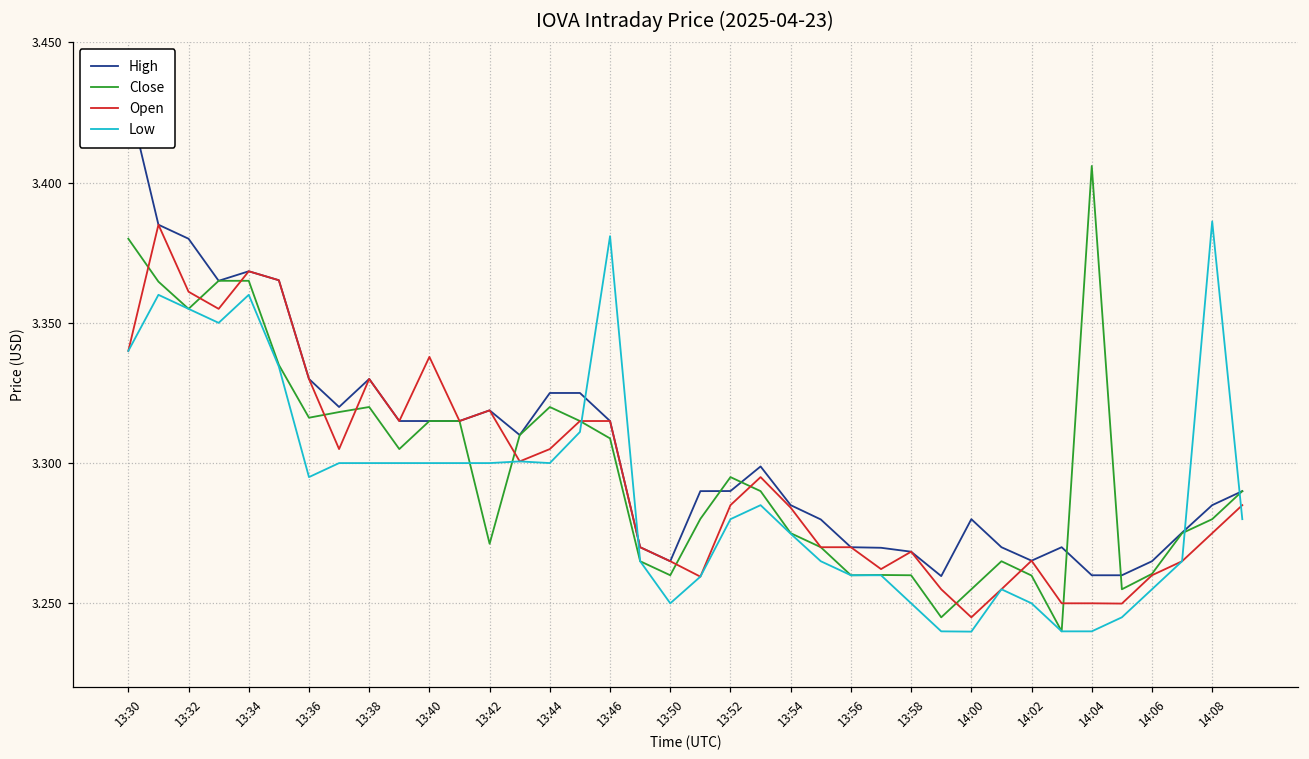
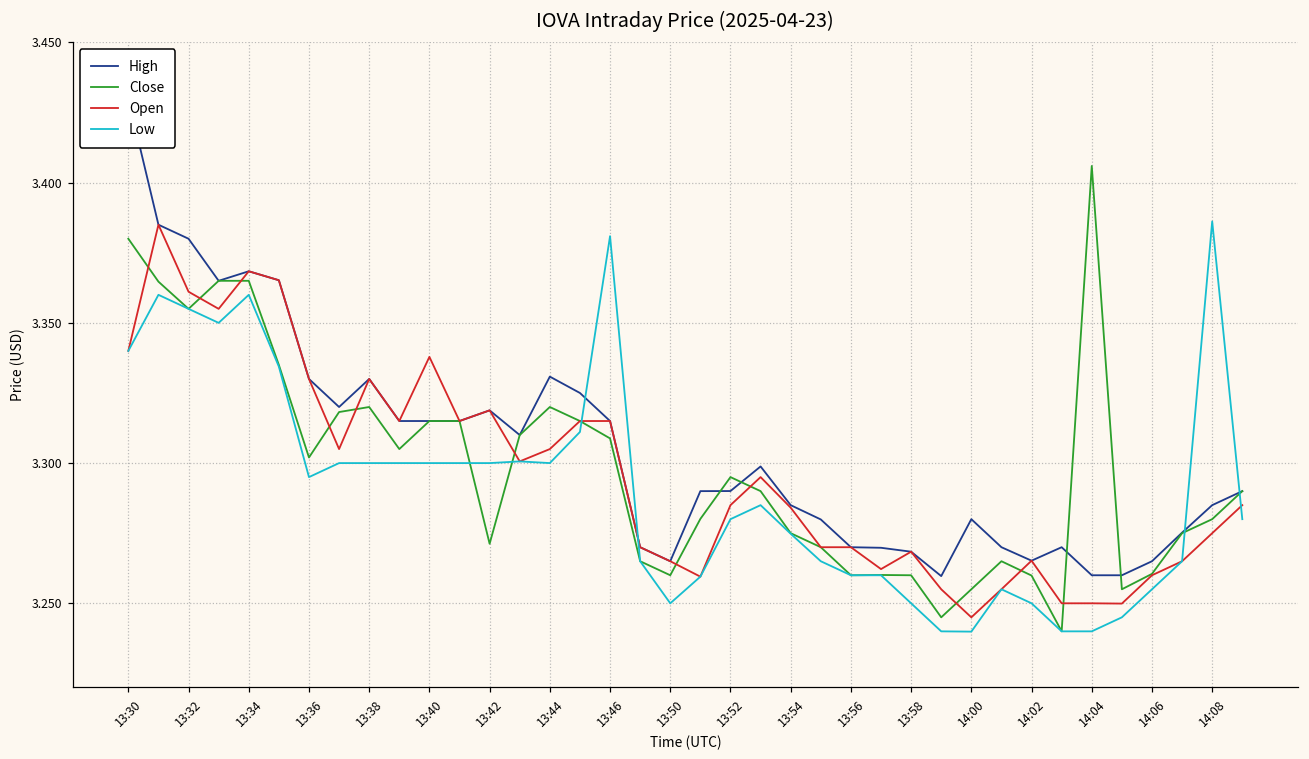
  {
    "High": {
      "13:32": 3.380,
-     "13:44": 3.325,
+     "13:44": 3.331,
      "13:52": 3.290,
      "14:00": 3.280,
      "14:04": 3.260,
      "14:06": 3.265,
      "14:08": 3.285
    },
    "Close": {
      "13:30": 3.380,
      "13:34": 3.365,
-     "13:36": 3.316,
+     "13:36": 3.302,
      "13:38": 3.320,
      "13:42": 3.271,
      "13:44": 3.320,
      "13:46": 3.309,
      "13:50": 3.260,
      "13:52": 3.295,
      "13:58": 3.260,
      "14:00": 3.255,
      "14:02": 3.260,
      "14:04": 3.406,
      "14:08": 3.280
    },
    "Open": {
      "13:32": 3.361,
      "13:40": 3.338,
      "13:44": 3.305,
      "13:52": 3.285,
      "14:00": 3.245,
      "14:04": 3.250,
      "14:08": 3.275
    },
    "Low": {
      "13:34": 3.360,
      "13:36": 3.295,
      "13:38": 3.300,
      "13:40": 3.300,
      "13:42": 3.300,
      "13:44": 3.300,
      "13:46": 3.381,
      "13:50": 3.250,
      "13:52": 3.280,
      "13:58": 3.250,
      "14:00": 3.240,
      "14:02": 3.250,
      "14:04": 3.240,
      "14:06": 3.255,
      "14:08": 3.386
    }
  }
